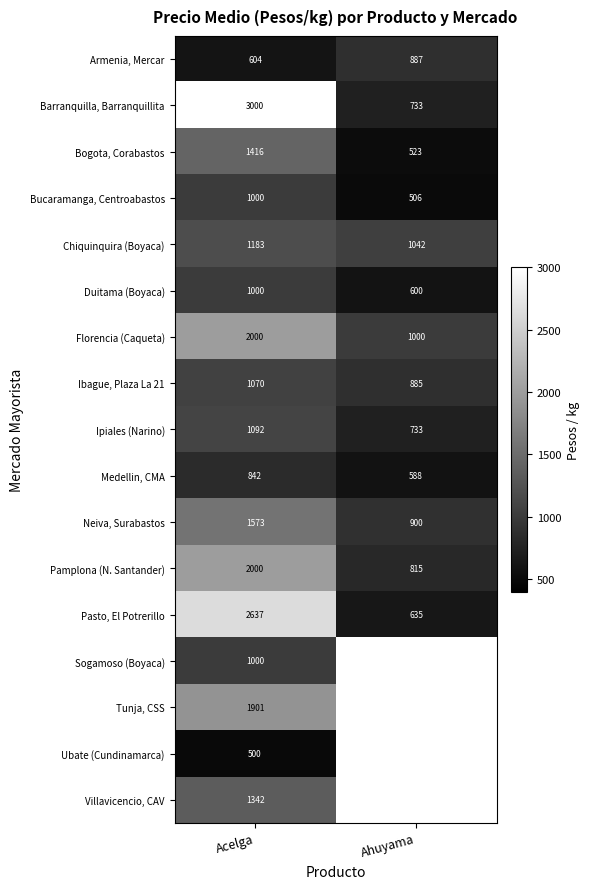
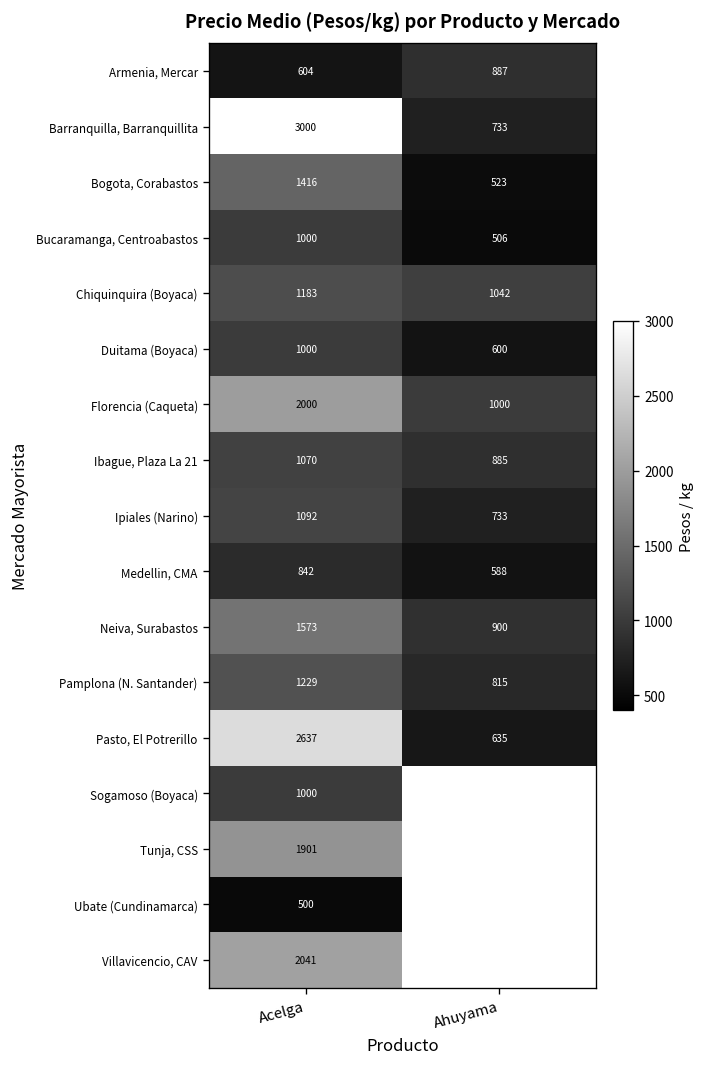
  {
    "Armenia, Mercar": {
      "Acelga": 604,
      "Ahuyama": 887
    },
    "Barranquilla, Barranquillita": {
      "Acelga": 3000,
      "Ahuyama": 733
    },
    "Bogota, Corabastos": {
      "Acelga": 1416,
      "Ahuyama": 523
    },
    "Bucaramanga, Centroabastos": {
      "Acelga": 1000,
      "Ahuyama": 506
    },
    "Chiquinquira (Boyaca)": {
      "Acelga": 1183,
      "Ahuyama": 1042
    },
    "Duitama (Boyaca)": {
      "Acelga": 1000,
      "Ahuyama": 600
    },
    "Florencia (Caqueta)": {
      "Acelga": 2000,
      "Ahuyama": 1000
    },
    "Ibague, Plaza La 21": {
      "Acelga": 1070,
      "Ahuyama": 885
    },
    "Ipiales (Narino)": {
      "Acelga": 1092,
      "Ahuyama": 733
    },
    "Medellin, CMA": {
      "Acelga": 842,
      "Ahuyama": 588
    },
    "Neiva, Surabastos": {
      "Acelga": 1573,
      "Ahuyama": 900
    },
    "Pamplona (N. Santander)": {
-     "Acelga": 2000,
+     "Acelga": 1229,
      "Ahuyama": 815
    },
    "Pasto, El Potrerillo": {
      "Acelga": 2637,
      "Ahuyama": 635
    },
    "Sogamoso (Boyaca)": {
      "Acelga": 1000
    },
    "Tunja, CSS": {
      "Acelga": 1901
    },
    "Ubate (Cundinamarca)": {
      "Acelga": 500
    },
    "Villavicencio, CAV": {
-     "Acelga": 1342
+     "Acelga": 2041
    }
  }
